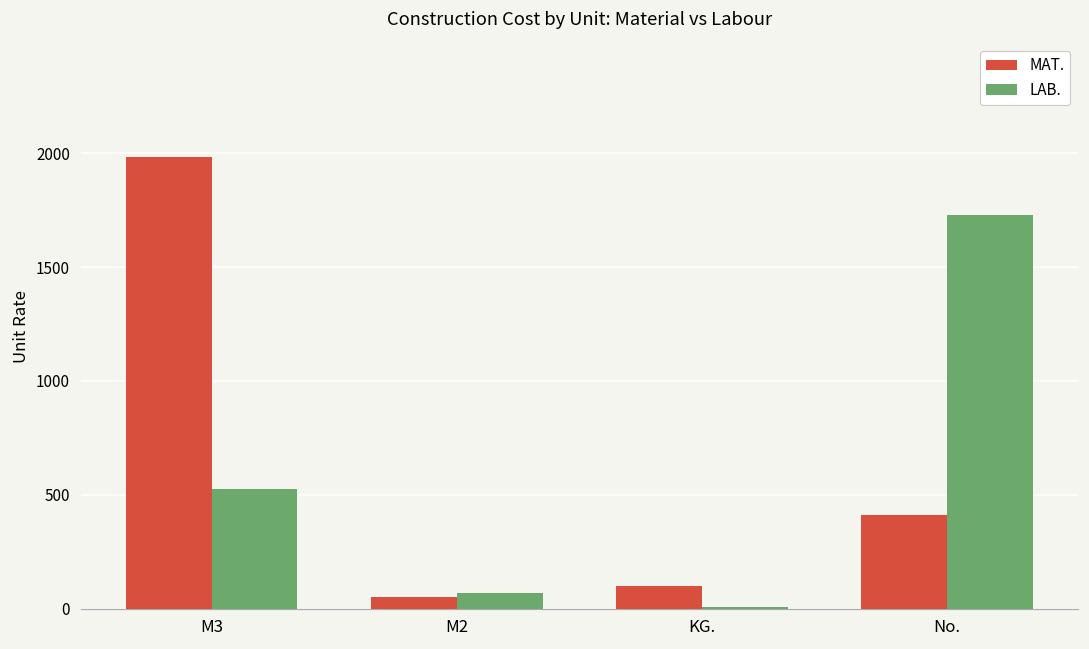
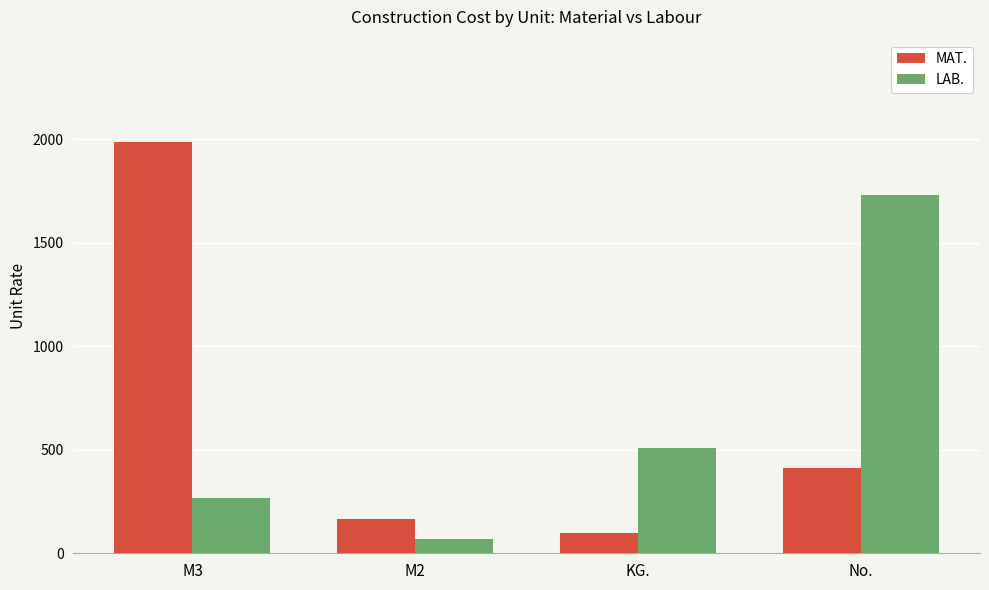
  {
    "MAT.": {
      "M3": 1990,
-     "M2": 50,
+     "M2": 170,
      "KG.": 100,
      "No.": 410
    },
    "LAB.": {
-     "M3": 530,
+     "M3": 270,
      "M2": 70,
-     "KG.": 10,
+     "KG.": 510,
      "No.": 1730
    }
  }
